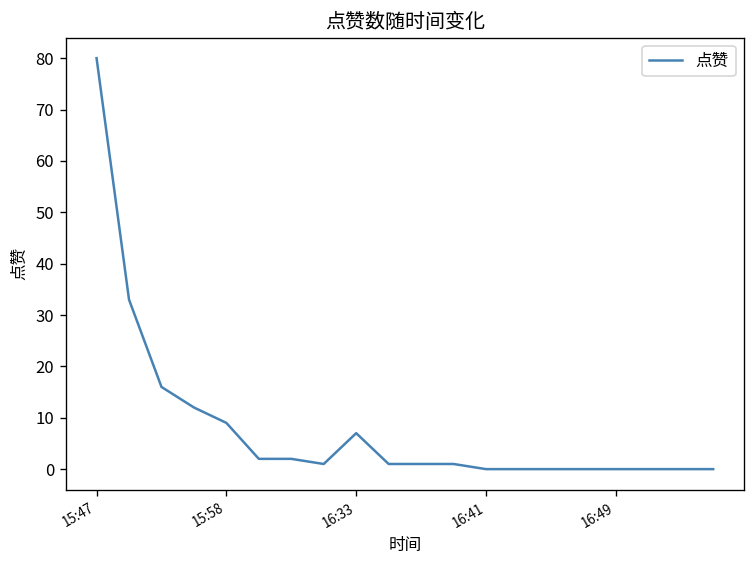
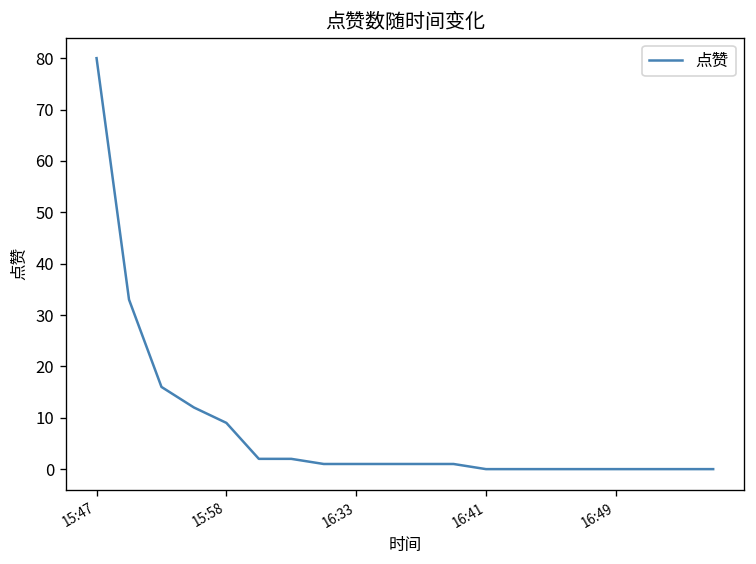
  {
    "15:47": 80,
    "15:58": 9,
-   "16:33": 7,
+   "16:33": 1,
    "16:41": 0,
    "16:49": 0
  }
